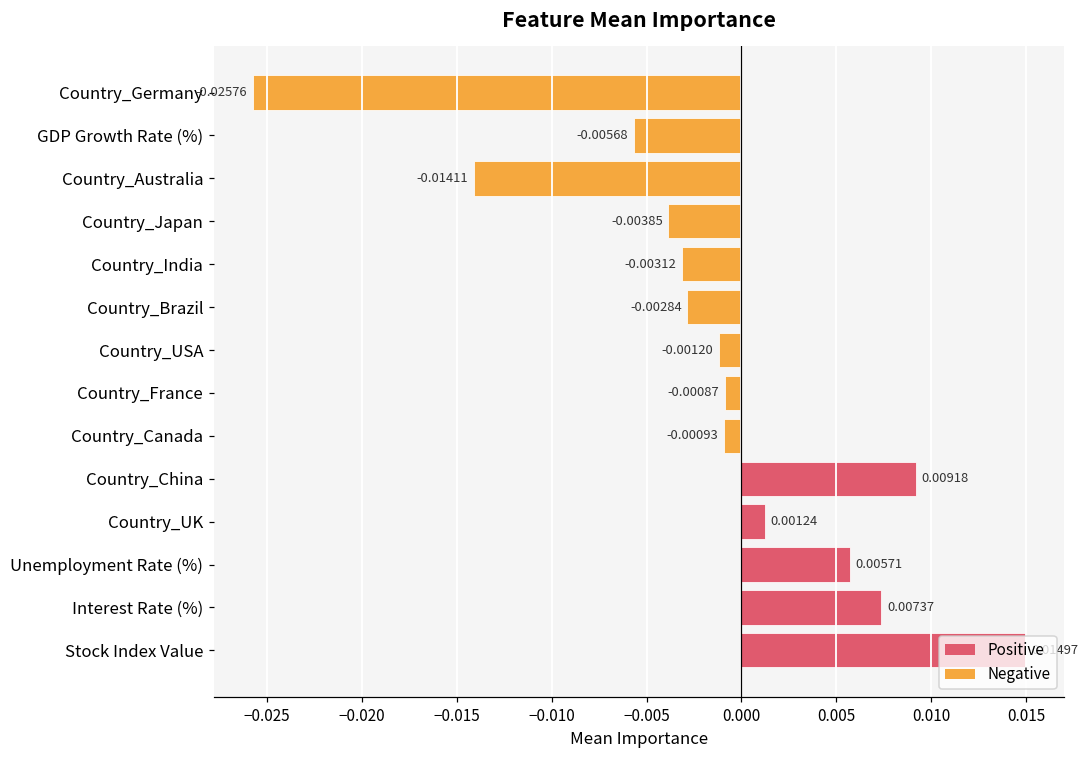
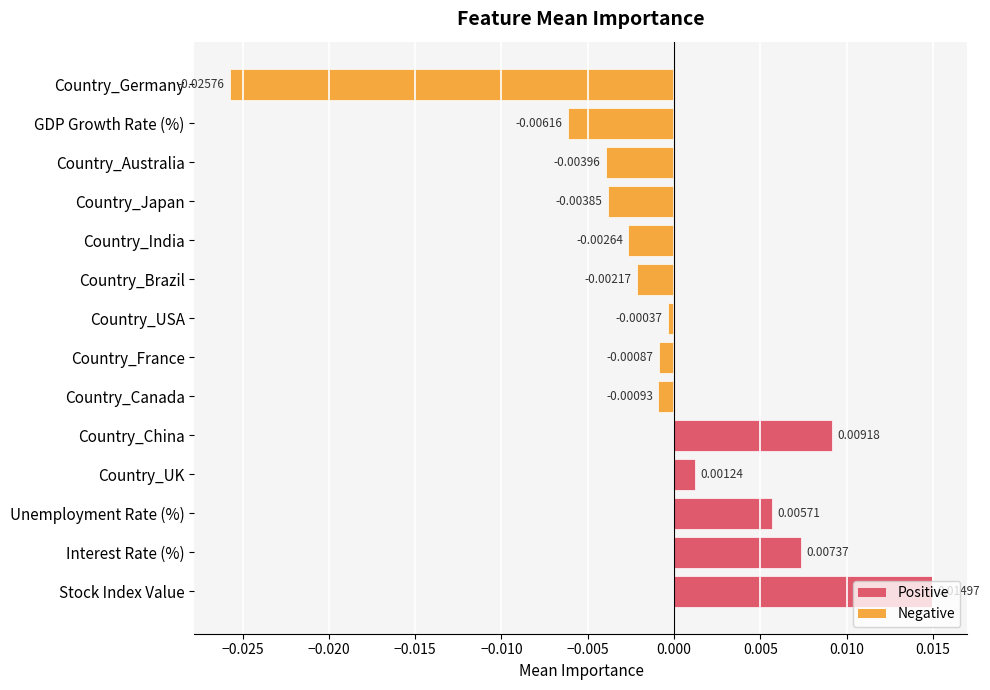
  {
    "Country_Germany": -0.02576,
-   "GDP Growth Rate (%)": -0.00568,
-   "Country_Australia": -0.01411,
+   "GDP Growth Rate (%)": -0.00616,
+   "Country_Australia": -0.00396,
    "Country_Japan": -0.00385,
-   "Country_India": -0.00312,
-   "Country_Brazil": -0.00284,
-   "Country_USA": -0.00120,
+   "Country_India": -0.00264,
+   "Country_Brazil": -0.00217,
+   "Country_USA": -0.00037,
    "Country_France": -0.00087,
    "Country_Canada": -0.00093,
    "Country_China": 0.00918,
    "Country_UK": 0.00124,
    "Unemployment Rate (%)": 0.00571,
    "Interest Rate (%)": 0.00737
  }
